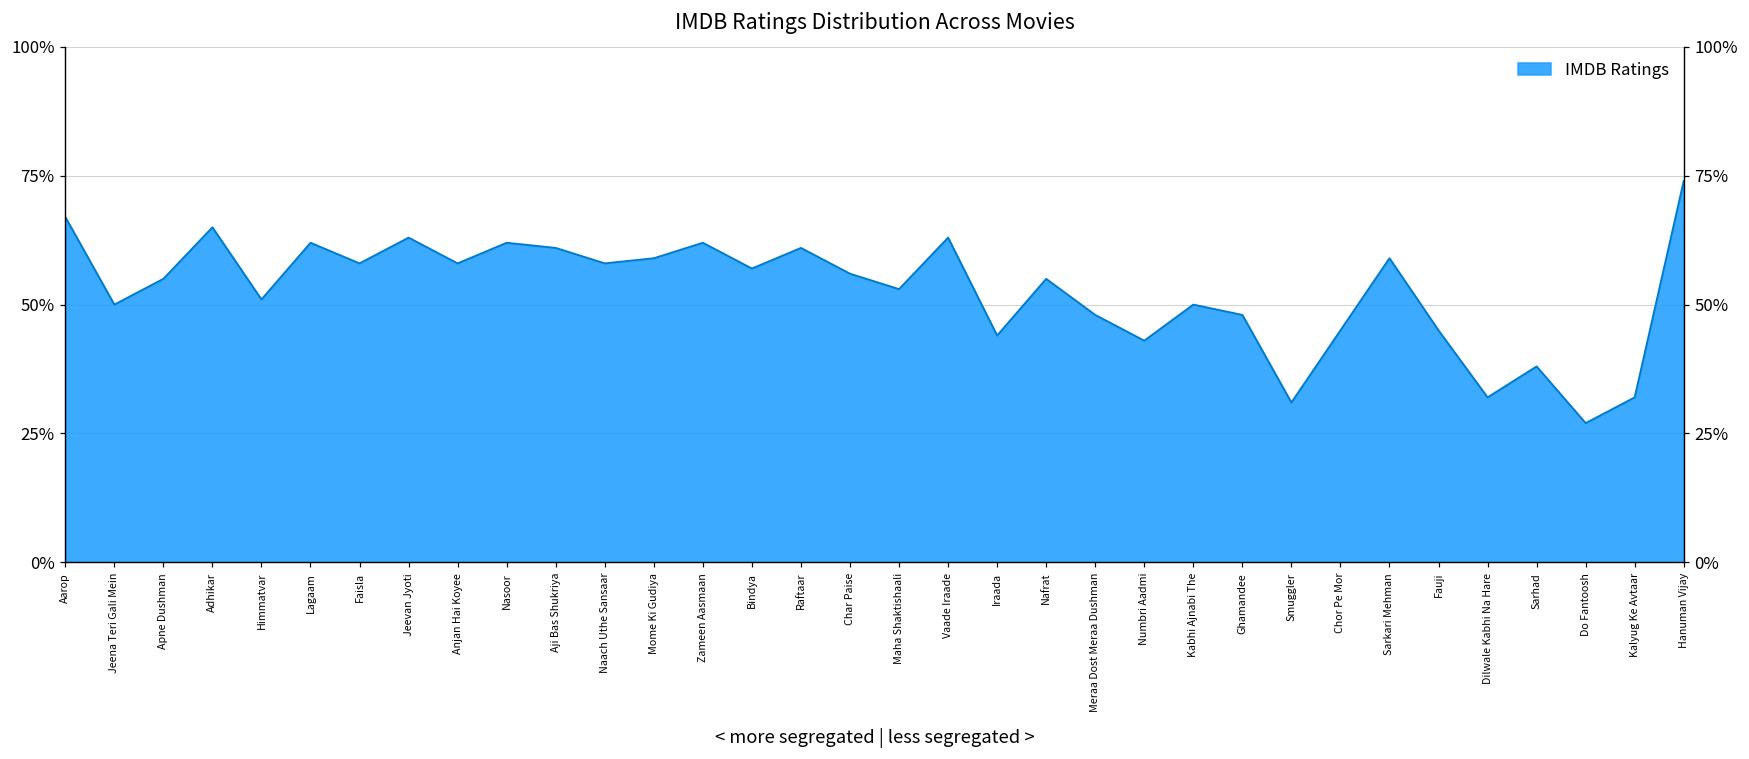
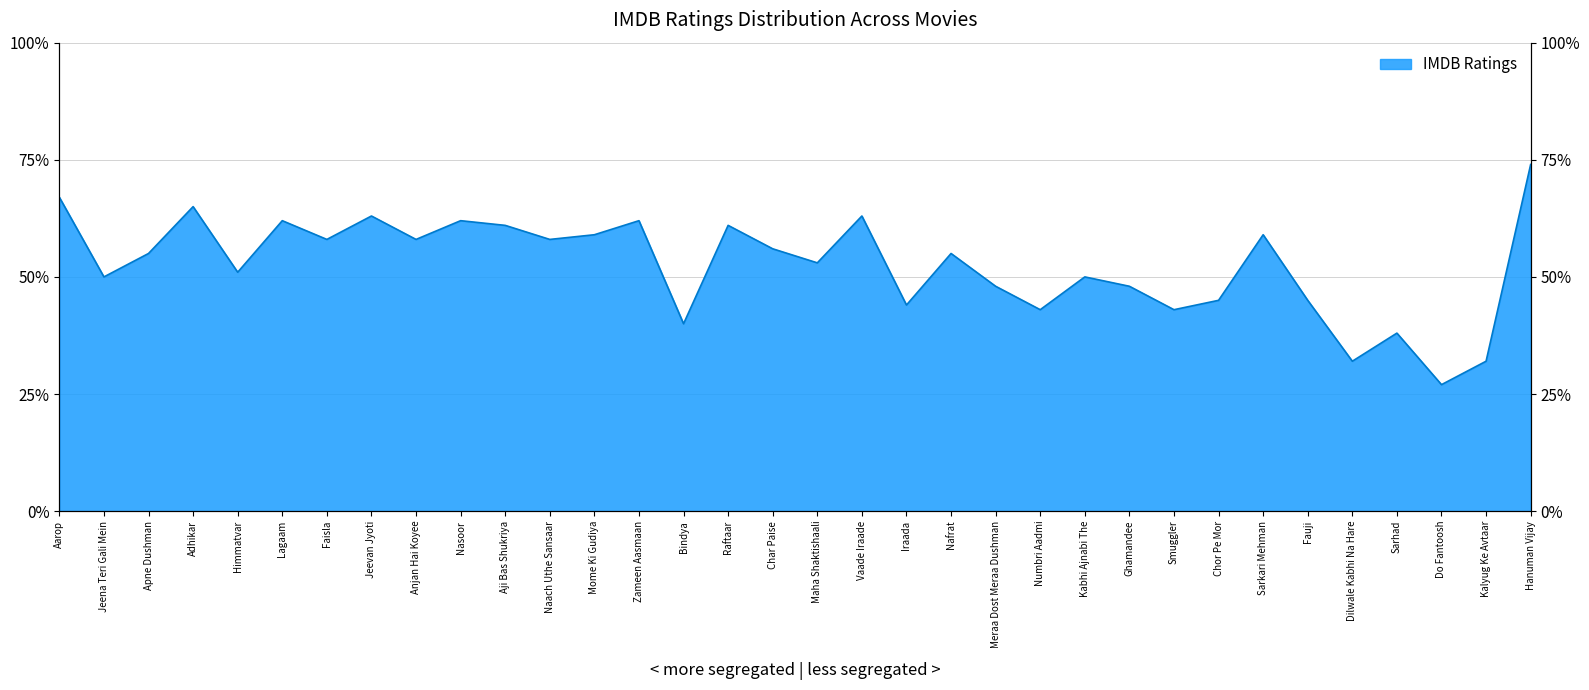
  {
    "Aarop": "67%",
    "Jeena Teri Gali Mein": "50%",
    "Apne Dushman": "55%",
    "Adhikar": "65%",
    "Himmatvar": "51%",
    "Lagaam": "62%",
    "Faisla": "58%",
    "Jeevan Jyoti": "63%",
    "Anjan Hai Koyee": "58%",
    "Nasoor": "62%",
    "Aji Bas Shukriya": "61%",
    "Naach Uthe Sansaar": "58%",
    "Mome Ki Gudiya": "59%",
    "Zameen Aasmaan": "62%",
-   "Bindya": "57%",
+   "Bindya": "40%",
    "Raftaar": "61%",
    "Char Paise": "56%",
    "Maha Shaktishaali": "53%",
    "Vaade Iraade": "63%",
    "Iraada": "44%",
    "Nafrat": "55%",
    "Meraa Dost Meraa Dushman": "48%",
    "Numbri Aadmi": "43%",
    "Kabhi Ajnabi The": "50%",
    "Ghamandee": "48%",
-   "Smuggler": "31%",
+   "Smuggler": "43%",
    "Chor Pe Mor": "45%",
    "Sarkari Mehman": "59%",
    "Fauji": "45%",
    "Dilwale Kabhi Na Hare": "32%",
    "Sarhad": "38%",
    "Do Fantoosh": "27%",
    "Kalyug Ke Avtaar": "32%",
    "Hanuman Vijay": "74%"
  }
